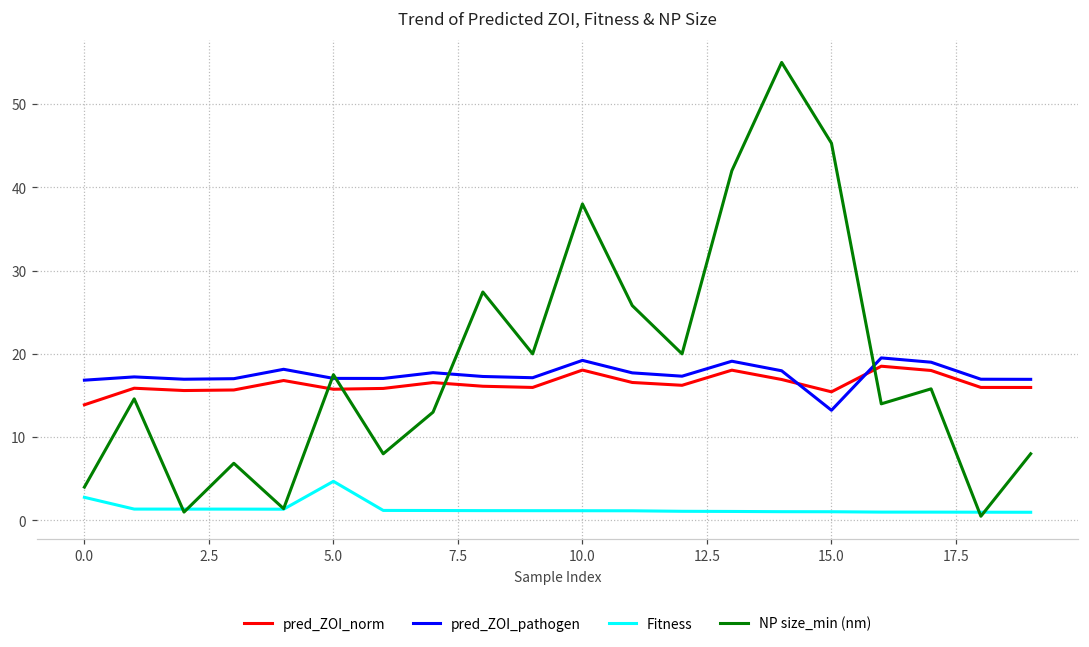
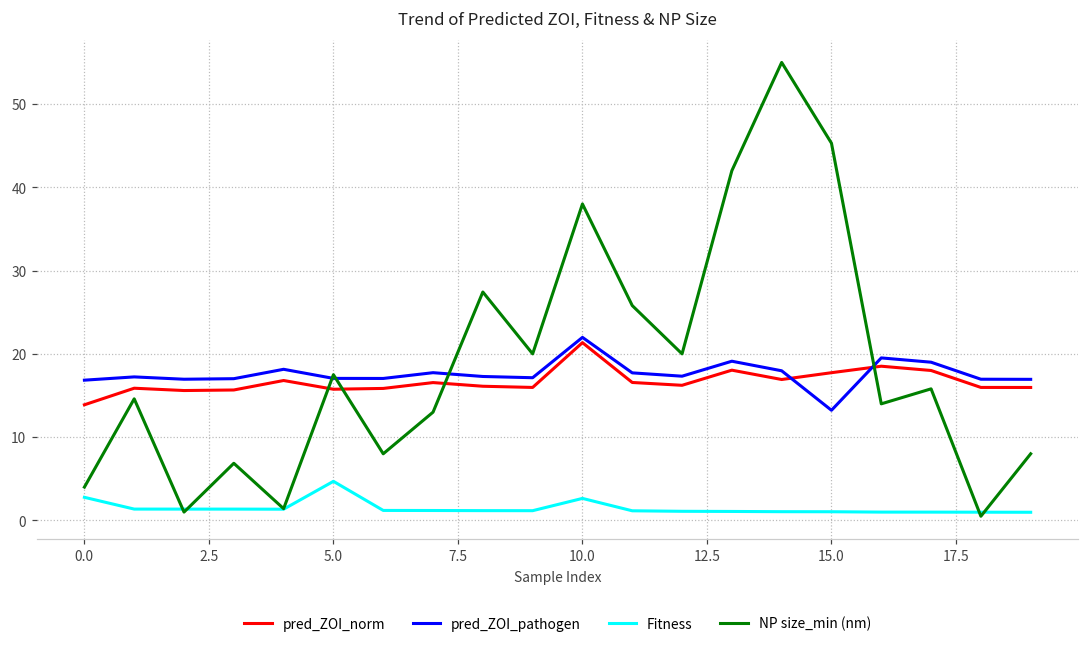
  {
    "pred_ZOI_norm": {
      "0.0": 14,
      "5.0": 16,
-     "10.0": 18,
-     "15.0": 15
+     "10.0": 21,
+     "15.0": 18
    },
    "pred_ZOI_pathogen": {
      "0.0": 17,
      "5.0": 17,
-     "10.0": 19,
+     "10.0": 22,
      "15.0": 13
    },
    "Fitness": {
      "0.0": 3,
      "5.0": 5,
-     "10.0": 1,
+     "10.0": 3,
      "15.0": 1
    },
    "NP size_min (nm)": {
      "0.0": 4,
      "5.0": 18,
      "10.0": 38,
      "15.0": 45
    }
  }
